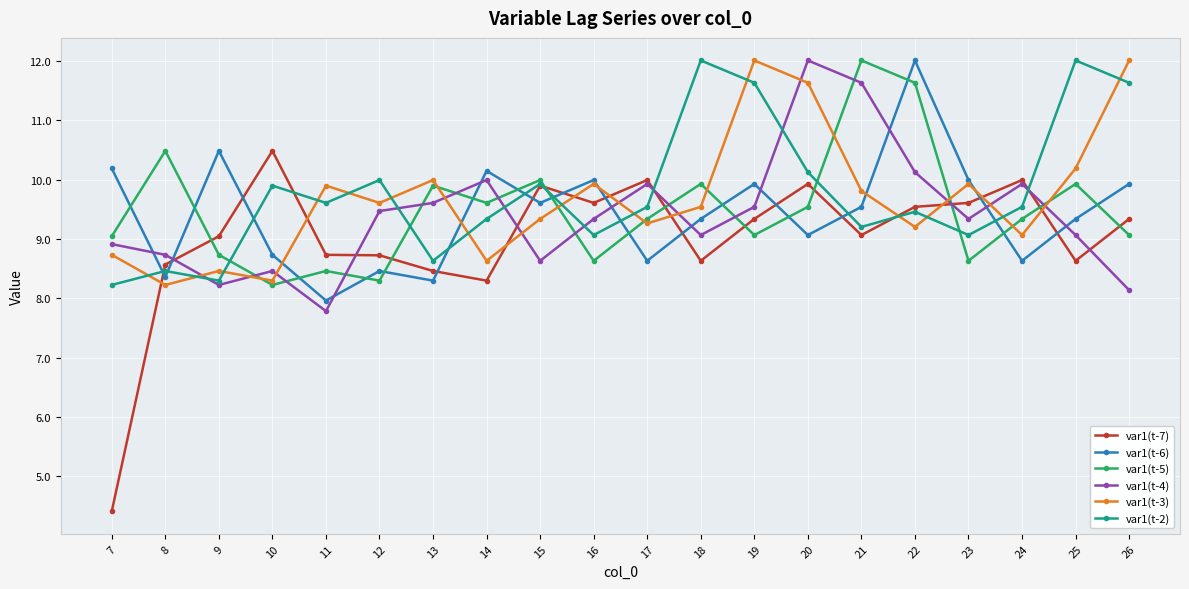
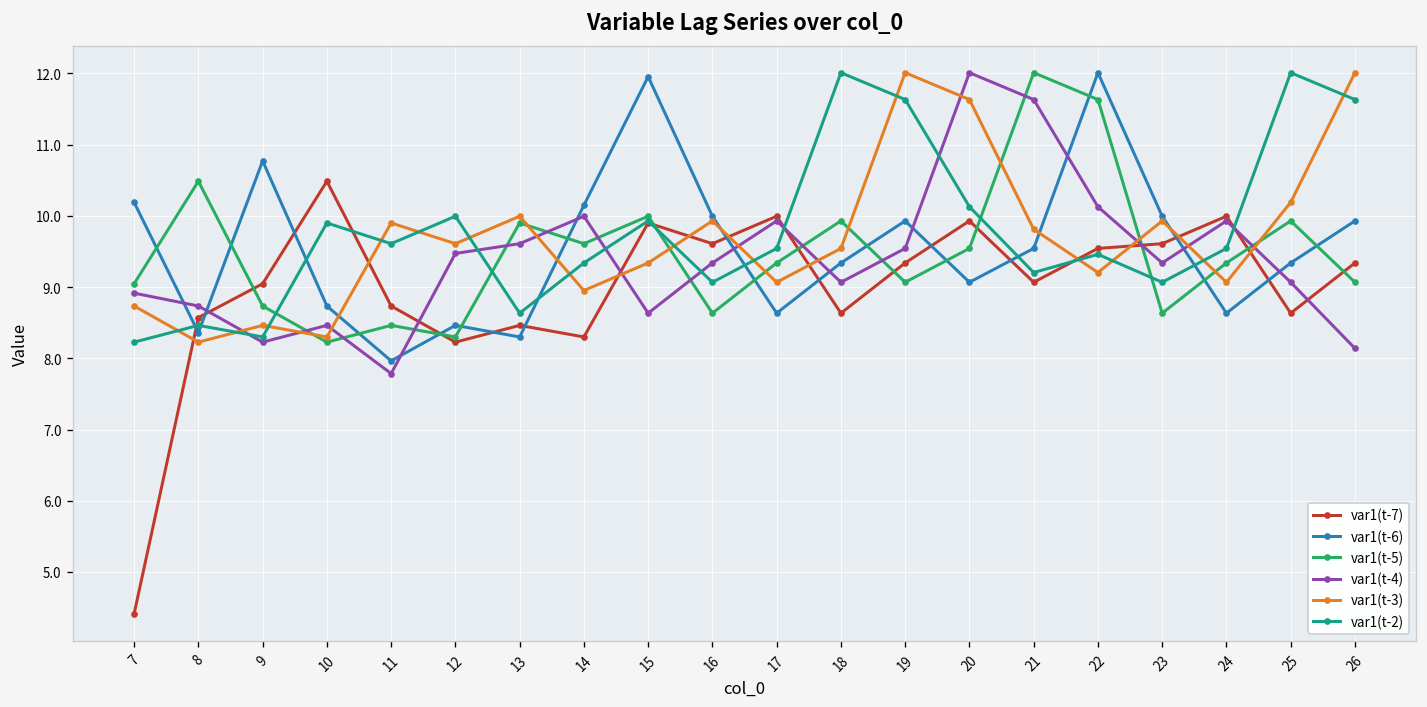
  {
    "var1(t-7)": {
      "7": 4.4,
      "8": 8.6,
      "9": 9.0,
      "10": 10.5,
      "11": 8.7,
-     "12": 8.7,
+     "12": 8.2,
      "13": 8.5,
      "14": 8.3,
      "16": 9.6,
      "17": 10.0,
      "18": 8.6,
      "19": 9.3,
      "20": 9.9,
      "21": 9.1,
      "22": 9.5,
      "23": 9.6,
      "24": 10.0,
      "25": 8.6,
      "26": 9.3
    },
    "var1(t-6)": {
      "7": 10.2,
      "8": 8.4,
-     "9": 10.5,
+     "9": 10.8,
      "10": 8.7,
      "11": 8.0,
      "12": 8.5,
      "13": 8.3,
      "14": 10.1,
-     "15": 9.6,
+     "15": 12.0,
      "16": 10.0,
      "17": 8.6,
      "18": 9.3,
      "19": 9.9,
      "20": 9.1,
      "21": 9.5,
      "22": 12.0,
      "23": 10.0,
      "24": 8.6,
      "25": 9.3,
      "26": 9.9
    },
    "var1(t-4)": {
      "7": 8.9,
      "8": 8.7,
      "9": 8.2,
      "10": 8.5,
      "11": 7.8,
      "12": 9.5,
      "13": 9.6,
      "14": 10.0,
      "15": 8.6,
      "16": 9.3,
      "17": 9.9,
      "18": 9.1,
      "19": 9.5,
      "20": 12.0,
      "21": 11.6,
      "22": 10.1,
      "23": 9.3,
      "24": 9.9,
      "25": 9.1,
      "26": 8.1
    },
    "var1(t-3)": {
      "7": 8.7,
      "8": 8.2,
      "9": 8.5,
      "10": 8.3,
      "11": 9.9,
      "12": 9.6,
      "13": 10.0,
-     "14": 8.6,
+     "14": 9.0,
      "15": 9.3,
      "16": 9.9,
-     "17": 9.3,
+     "17": 9.1,
      "18": 9.5,
      "19": 12.0,
      "20": 11.6,
      "21": 9.8,
      "22": 9.2,
      "23": 9.9,
      "24": 9.1,
      "25": 10.2,
      "26": 12.0
    }
  }
